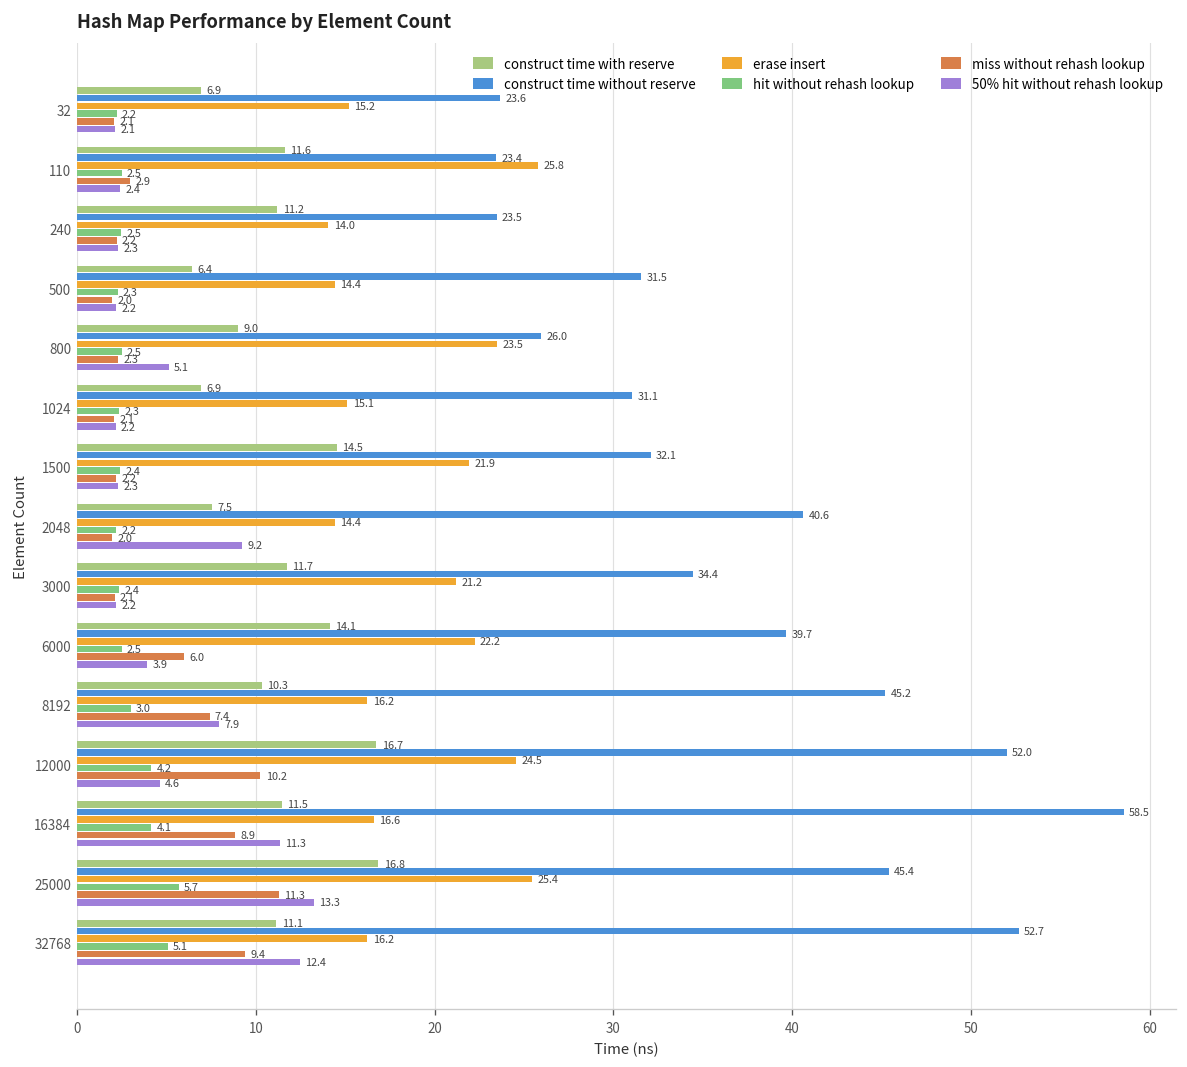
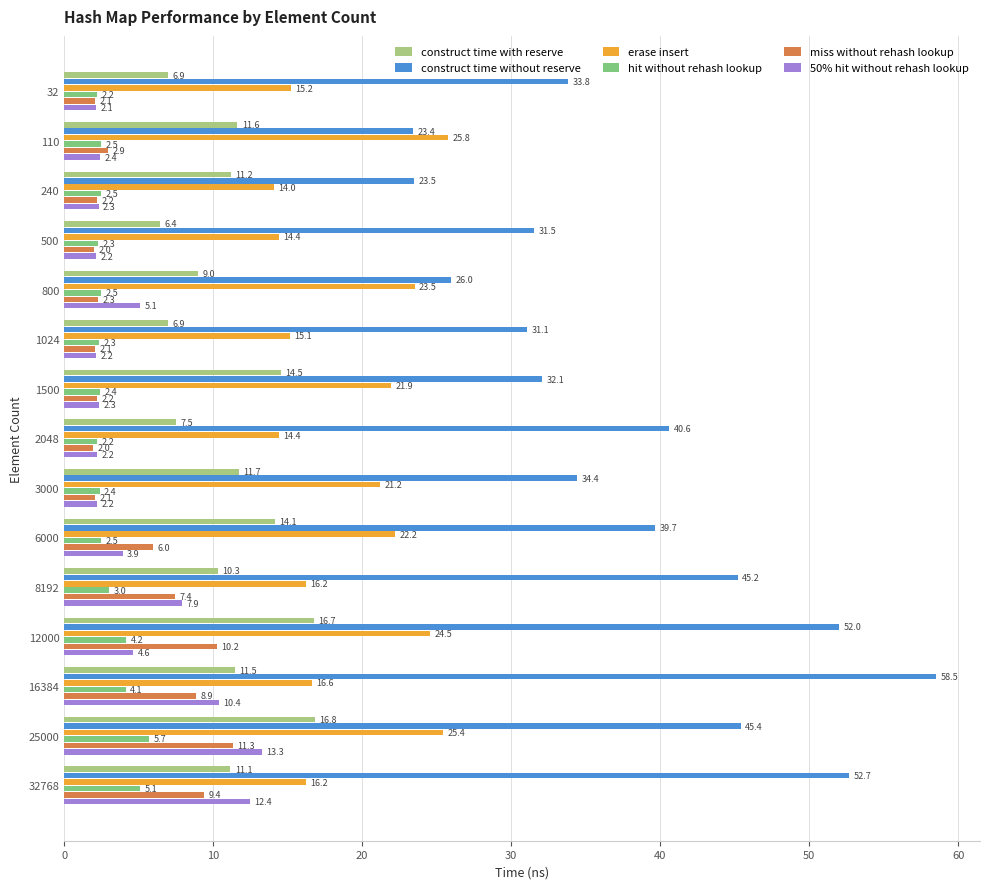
  {
    "construct time without reserve": {
-     "32": 23.6,
+     "32": 33.8,
      "110": 23.4,
      "240": 23.5,
      "500": 31.5,
      "800": 26.0,
      "1024": 31.1,
      "1500": 32.1,
      "2048": 40.6,
      "3000": 34.4,
      "6000": 39.7,
      "8192": 45.2,
      "12000": 52.0,
      "16384": 58.5,
      "25000": 45.4,
      "32768": 52.7
    },
    "50% hit without rehash lookup": {
      "110": 2.4,
      "800": 5.1,
-     "2048": 9.2,
+     "2048": 2.2,
      "6000": 3.9,
      "8192": 7.9,
      "12000": 4.6,
-     "16384": 11.3,
+     "16384": 10.4,
      "25000": 13.3,
      "32768": 12.4
    }
  }
